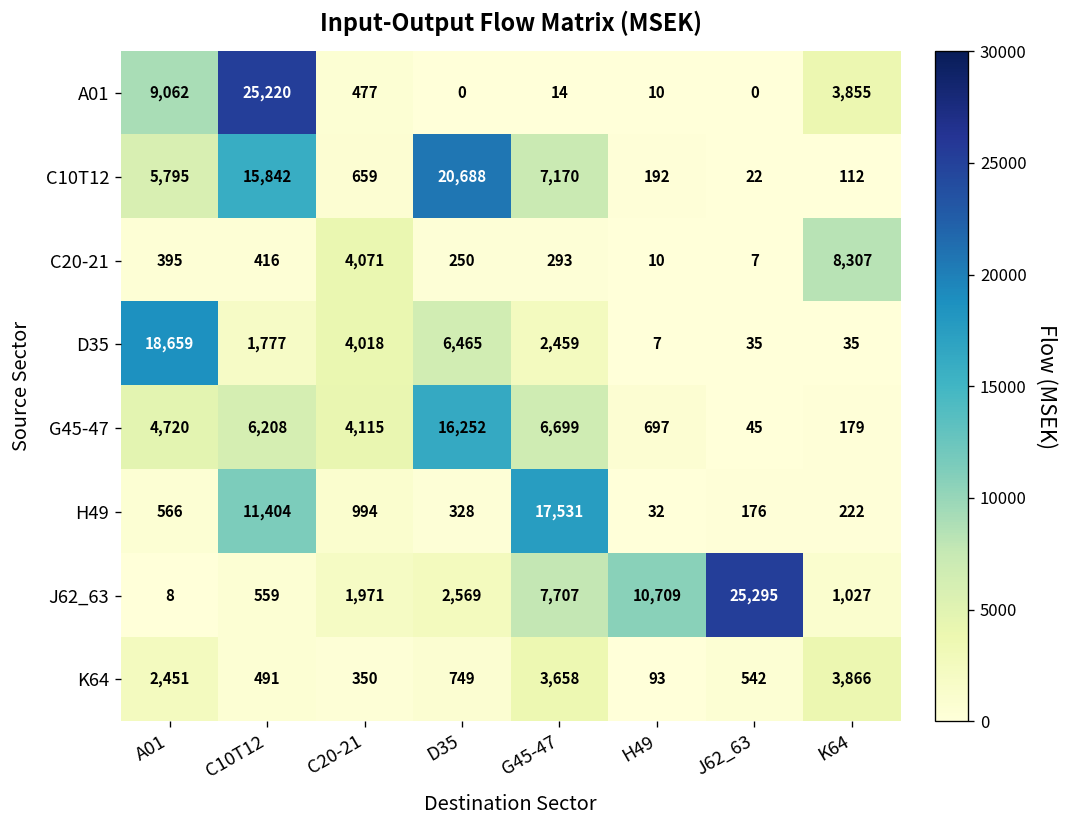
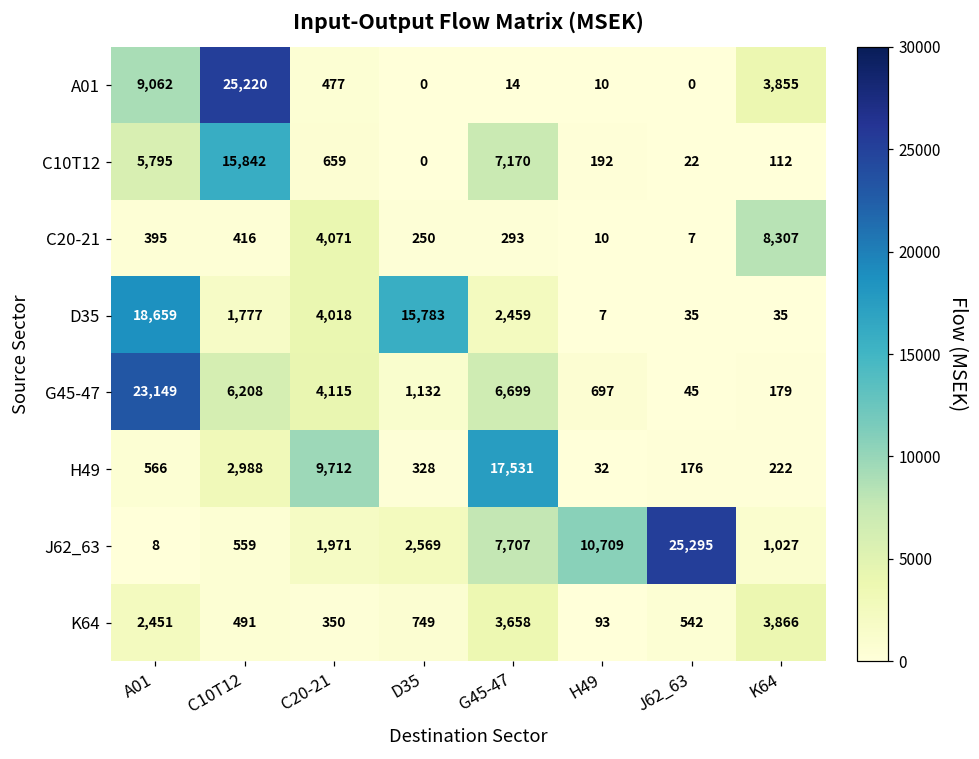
  {
    "A01": {
      "A01": "9,062",
      "C10T12": "25,220",
      "C20-21": "477",
      "D35": "0",
      "G45-47": "14",
      "H49": "10",
      "J62_63": "0",
      "K64": "3,855"
    },
    "C10T12": {
      "A01": "5,795",
      "C10T12": "15,842",
      "C20-21": "659",
-     "D35": "20,688",
+     "D35": "0",
      "G45-47": "7,170",
      "H49": "192",
      "J62_63": "22",
      "K64": "112"
    },
    "C20-21": {
      "A01": "395",
      "C10T12": "416",
      "C20-21": "4,071",
      "D35": "250",
      "G45-47": "293",
      "H49": "10",
      "J62_63": "7",
      "K64": "8,307"
    },
    "D35": {
      "A01": "18,659",
      "C10T12": "1,777",
      "C20-21": "4,018",
-     "D35": "6,465",
+     "D35": "15,783",
      "G45-47": "2,459",
      "H49": "7",
      "J62_63": "35",
      "K64": "35"
    },
    "G45-47": {
-     "A01": "4,720",
+     "A01": "23,149",
      "C10T12": "6,208",
      "C20-21": "4,115",
-     "D35": "16,252",
+     "D35": "1,132",
      "G45-47": "6,699",
      "H49": "697",
      "J62_63": "45",
      "K64": "179"
    },
    "H49": {
      "A01": "566",
-     "C10T12": "11,404",
-     "C20-21": "994",
+     "C10T12": "2,988",
+     "C20-21": "9,712",
      "D35": "328",
      "G45-47": "17,531",
      "H49": "32",
      "J62_63": "176",
      "K64": "222"
    },
    "J62_63": {
      "A01": "8",
      "C10T12": "559",
      "C20-21": "1,971",
      "D35": "2,569",
      "G45-47": "7,707",
      "H49": "10,709",
      "J62_63": "25,295",
      "K64": "1,027"
    },
    "K64": {
      "A01": "2,451",
      "C10T12": "491",
      "C20-21": "350",
      "D35": "749",
      "G45-47": "3,658",
      "H49": "93",
      "J62_63": "542",
      "K64": "3,866"
    }
  }
